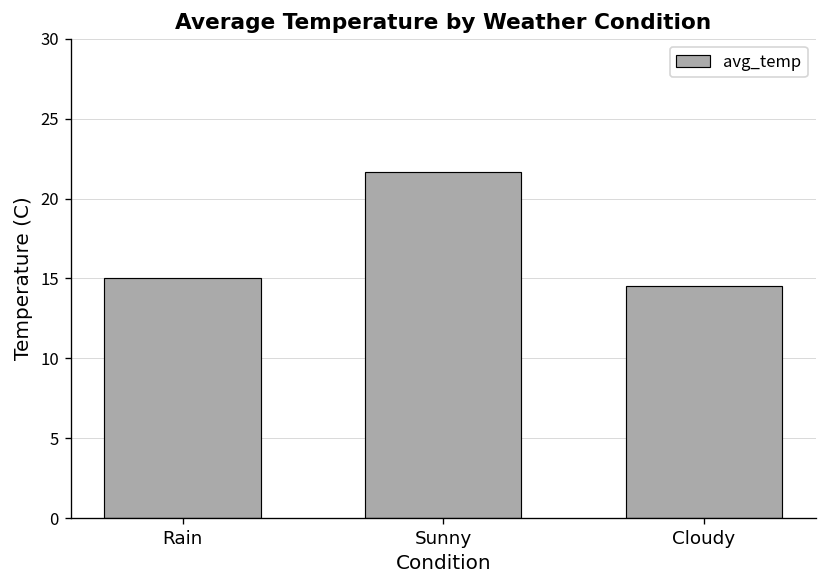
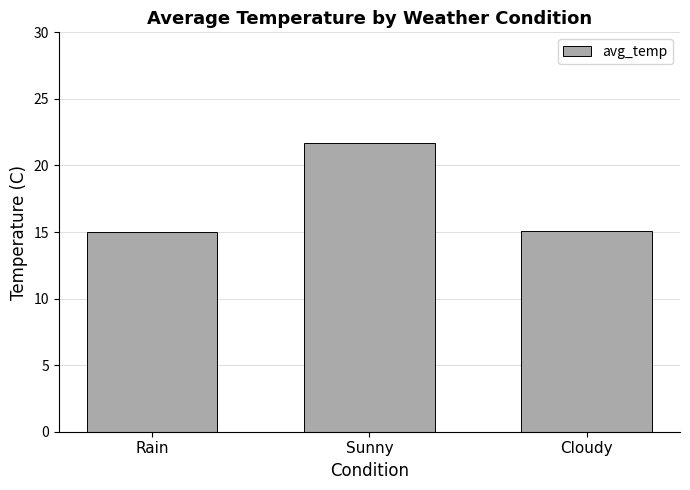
  {
    "Rain": 15.0,
    "Sunny": 21.7,
-   "Cloudy": 14.5
+   "Cloudy": 15.1
  }
